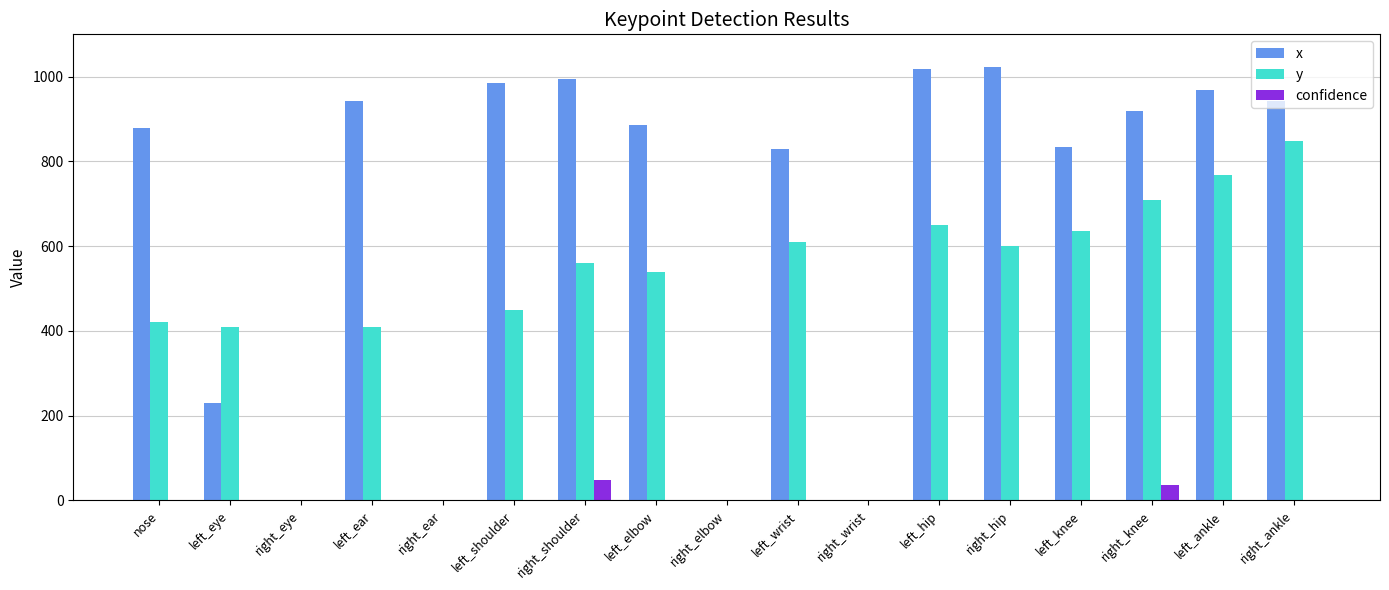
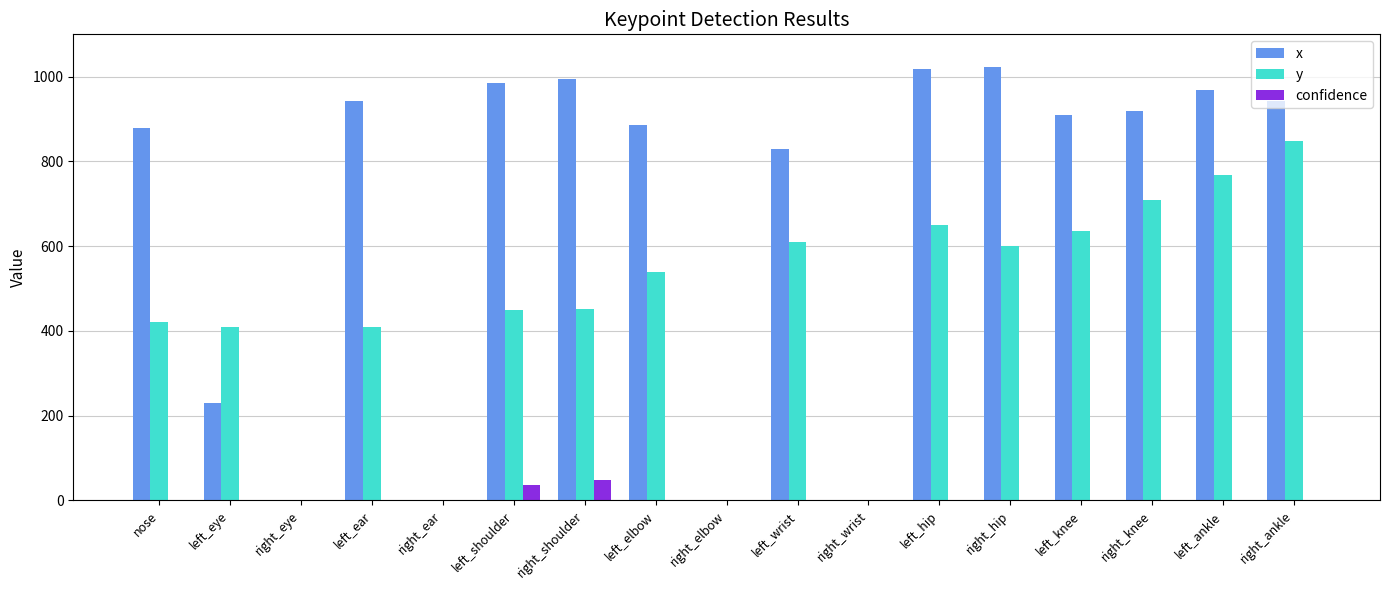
  {
    "x": {
      "nose": 880,
      "left_eye": 230,
      "right_eye": 0,
      "left_ear": 940,
      "right_ear": 0,
      "left_shoulder": 980,
      "right_shoulder": 990,
      "left_elbow": 890,
      "right_elbow": 0,
      "left_wrist": 830,
      "right_wrist": 0,
      "left_hip": 1020,
      "right_hip": 1020,
-     "left_knee": 830,
+     "left_knee": 910,
      "right_knee": 920,
      "left_ankle": 970
    },
    "y": {
      "nose": 420,
      "left_eye": 410,
      "right_eye": 0,
      "left_ear": 410,
      "right_ear": 0,
      "left_shoulder": 450,
-     "right_shoulder": 560,
+     "right_shoulder": 450,
      "left_elbow": 540,
      "right_elbow": 0,
      "left_wrist": 610,
      "right_wrist": 0,
      "left_hip": 650,
      "right_hip": 600,
      "left_knee": 640,
      "right_knee": 710,
      "left_ankle": 770,
      "right_ankle": 850
    },
    "confidence": {
-     "left_shoulder": 0,
+     "left_shoulder": 40,
      "right_shoulder": 50,
-     "right_knee": 40
+     "right_knee": 0
    }
  }
